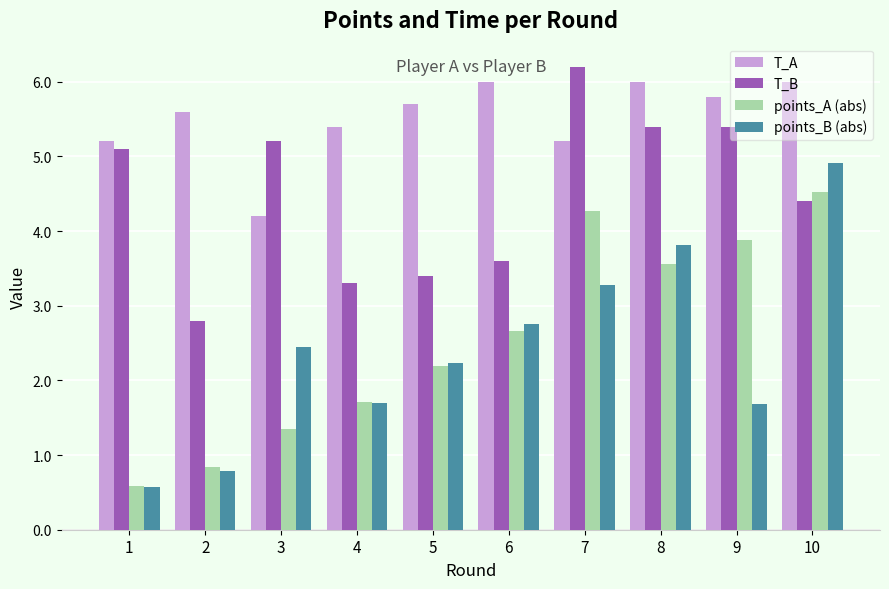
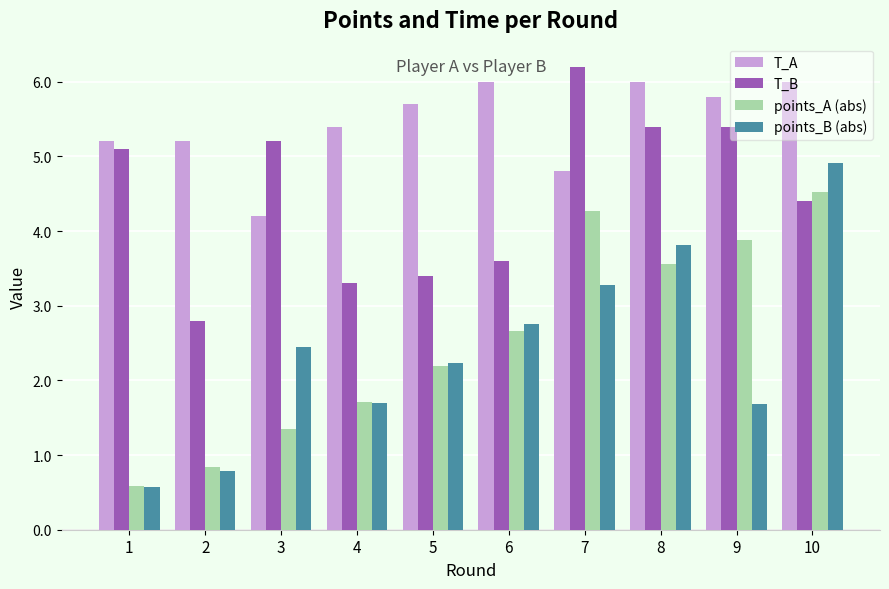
  {
    "T_A": {
      "1": 5.2,
-     "2": 5.6,
+     "2": 5.2,
      "3": 4.2,
      "4": 5.4,
      "5": 5.7,
      "6": 6.0,
-     "7": 5.2,
+     "7": 4.8,
      "8": 6.0,
      "9": 5.8
    },
    "T_B": {
      "1": 5.1,
      "2": 2.8,
      "3": 5.2,
      "4": 3.3,
      "5": 3.4,
      "6": 3.6,
      "7": 6.2,
      "8": 5.4,
      "9": 5.4,
      "10": 4.4
    },
    "points_A (abs)": {
      "1": 0.6,
      "2": 0.8,
      "3": 1.3,
      "4": 1.7,
      "5": 2.2,
      "6": 2.7,
      "7": 4.3,
      "8": 3.6,
      "9": 3.9,
      "10": 4.5
    },
    "points_B (abs)": {
      "1": 0.6,
      "2": 0.8,
      "3": 2.4,
      "4": 1.7,
      "5": 2.2,
      "6": 2.8,
      "7": 3.3,
      "8": 3.8,
      "9": 1.7,
      "10": 4.9
    }
  }
